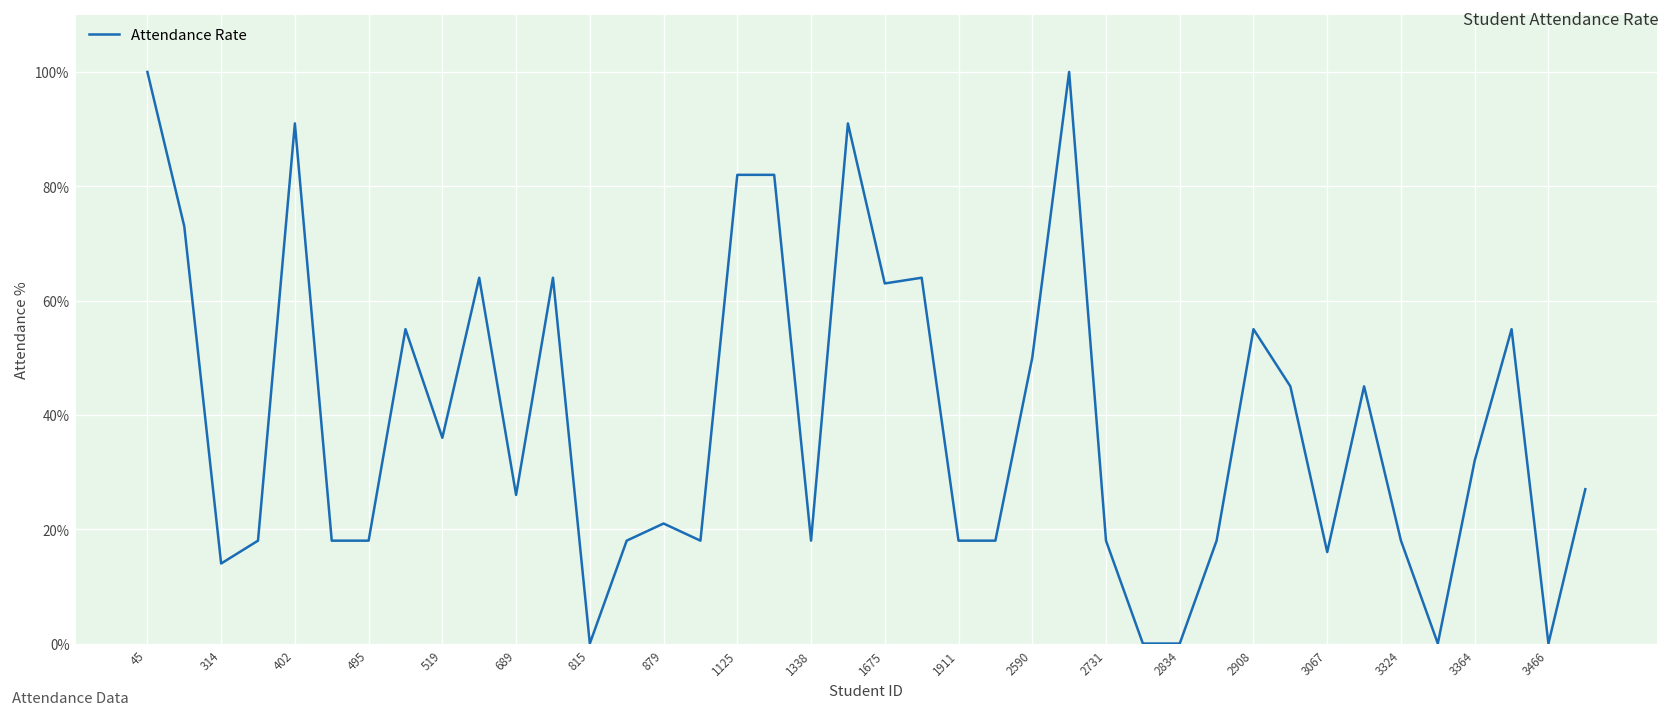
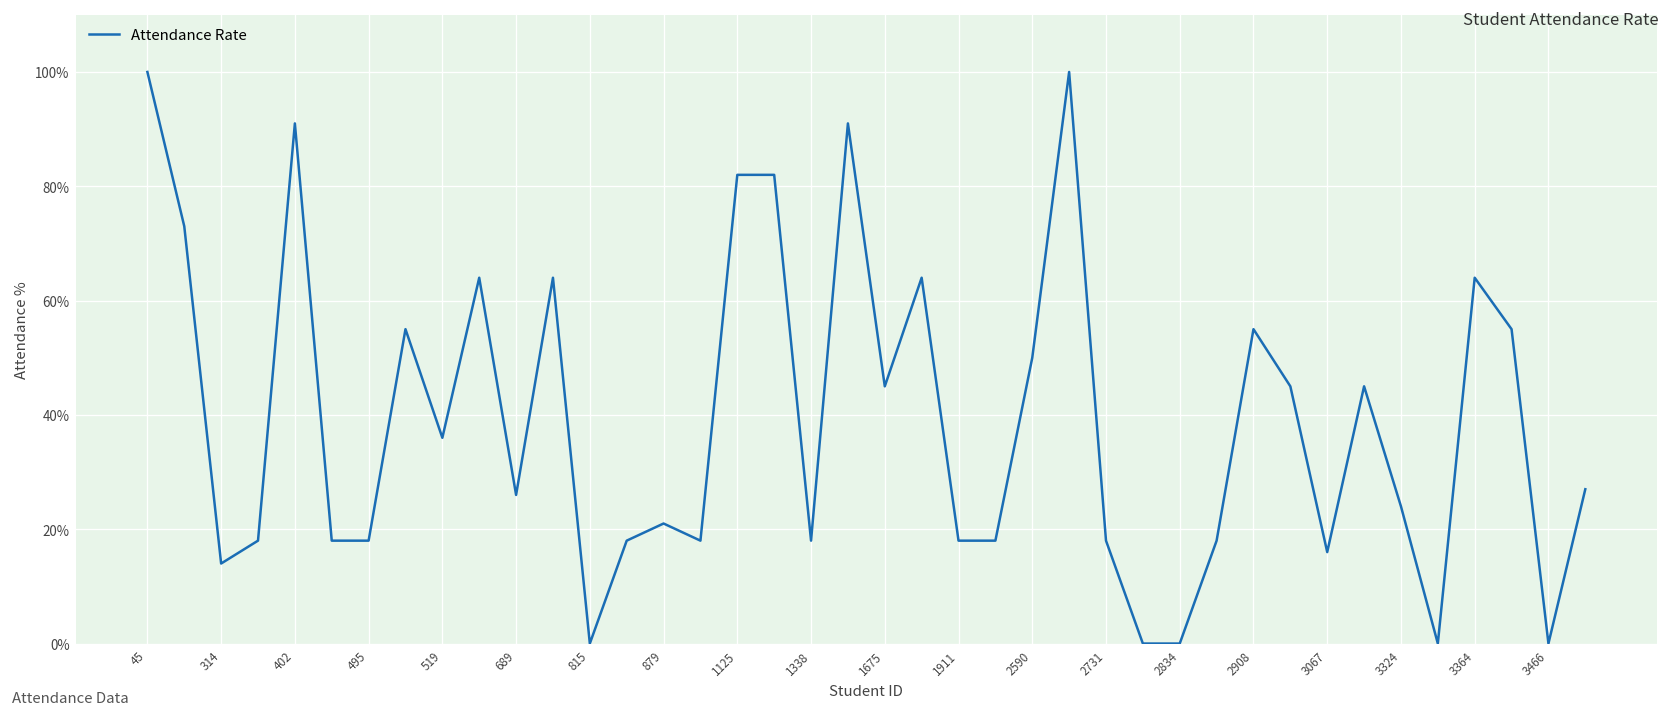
  {
    "45": "100%",
    "314": "14%",
    "402": "91%",
    "495": "18%",
    "519": "36%",
    "689": "26%",
    "815": "0%",
    "879": "21%",
    "1125": "82%",
    "1338": "18%",
-   "1675": "63%",
+   "1675": "45%",
    "1911": "18%",
    "2590": "50%",
    "2731": "18%",
    "2834": "0%",
    "2908": "55%",
    "3067": "16%",
-   "3324": "18%",
-   "3364": "32%",
+   "3324": "24%",
+   "3364": "64%",
    "3466": "0%"
  }
